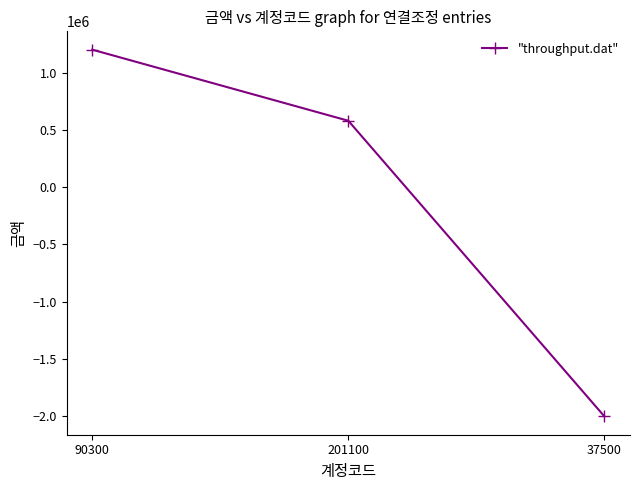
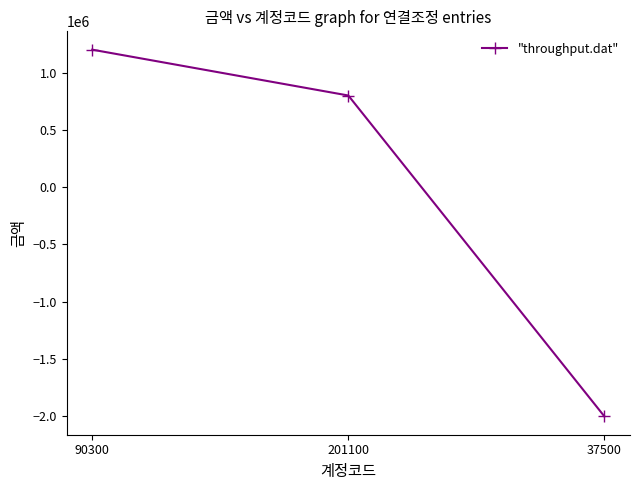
  {
    "90300": 1200000,
-   "201100": 580000,
+   "201100": 800000,
    "37500": -2000000
  }
